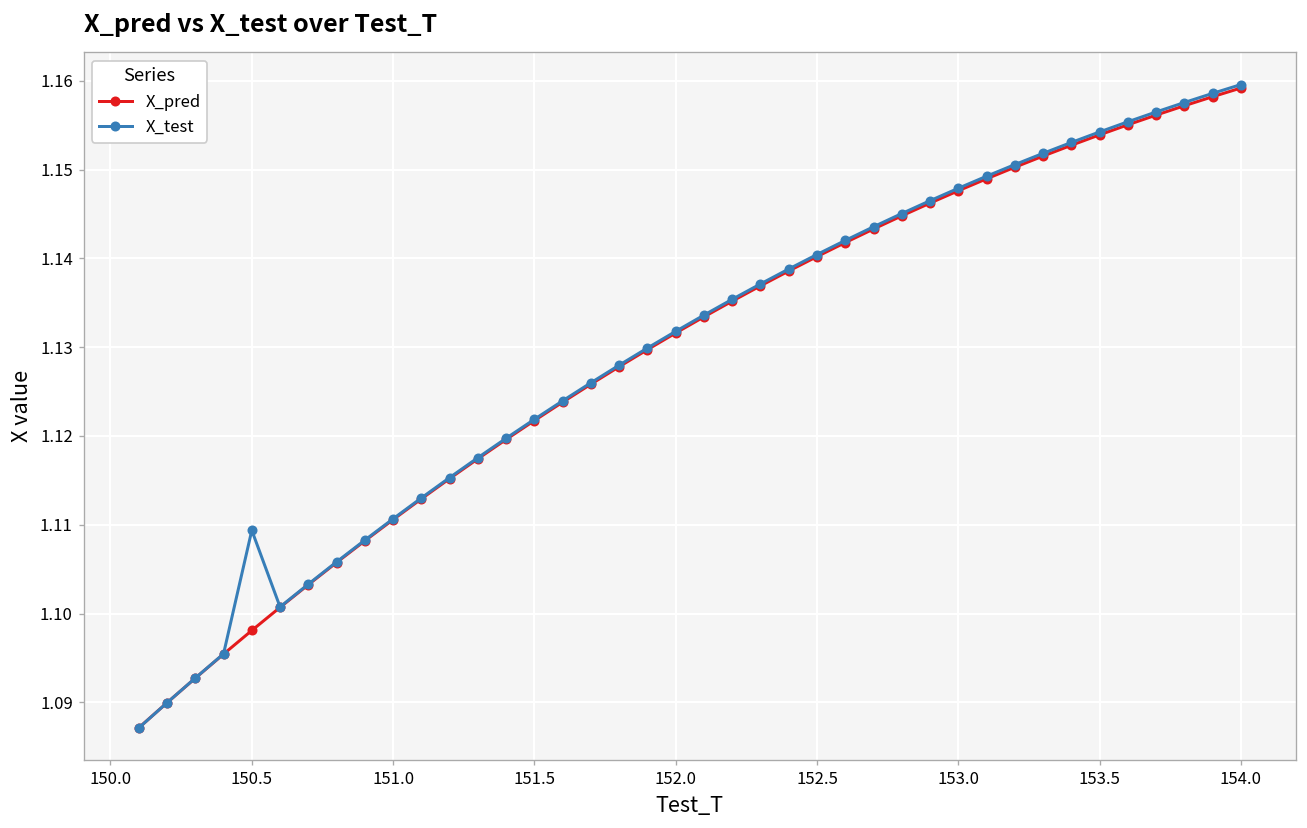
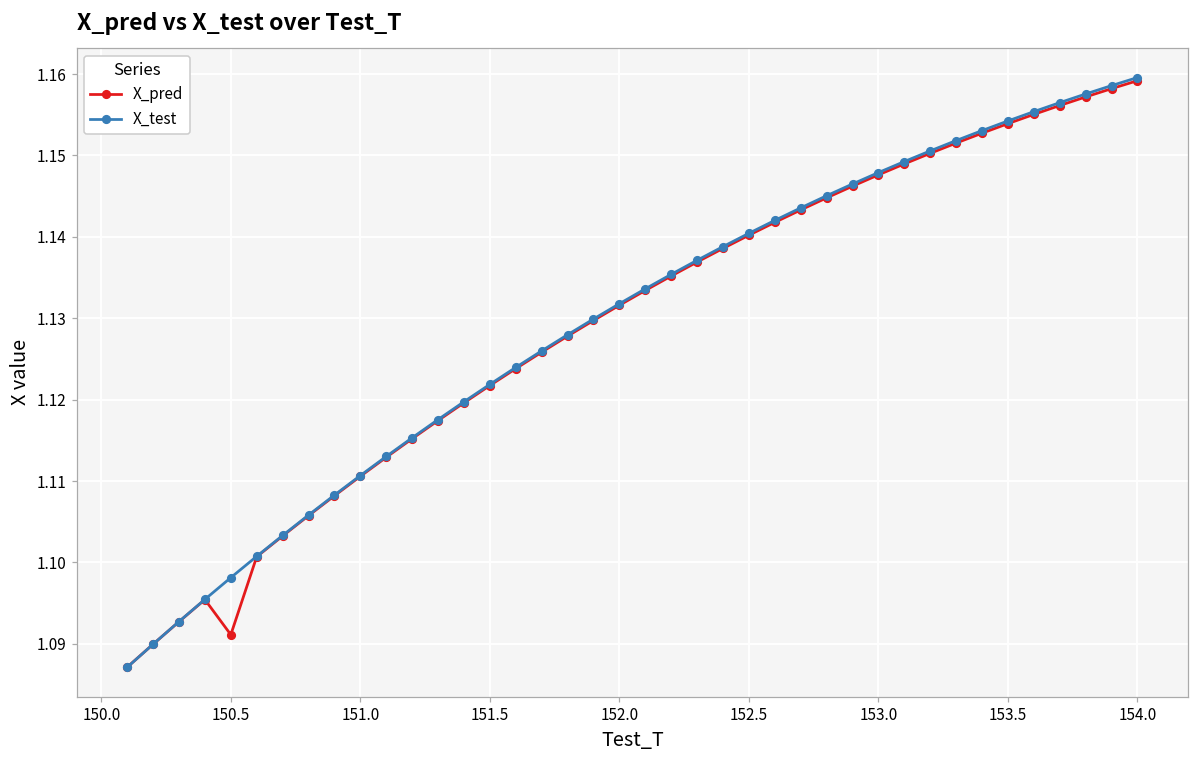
  {
    "X_pred": {
-     "150.5": 1.098,
+     "150.5": 1.091,
      "154.0": 1.159
    },
    "X_test": {
-     "150.5": 1.109,
+     "150.5": 1.098,
      "154.0": 1.160
    }
  }
